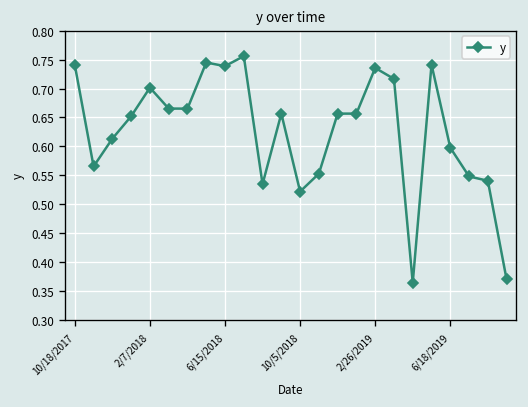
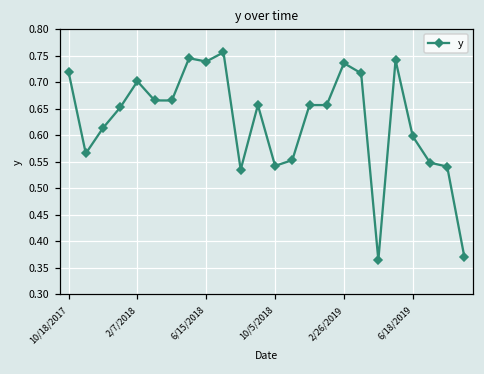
  {
-   "10/18/2017": 0.74,
+   "10/18/2017": 0.72,
    "2/7/2018": 0.70,
    "6/15/2018": 0.74,
-   "10/5/2018": 0.52,
+   "10/5/2018": 0.54,
    "2/26/2019": 0.74,
    "6/18/2019": 0.60
  }
